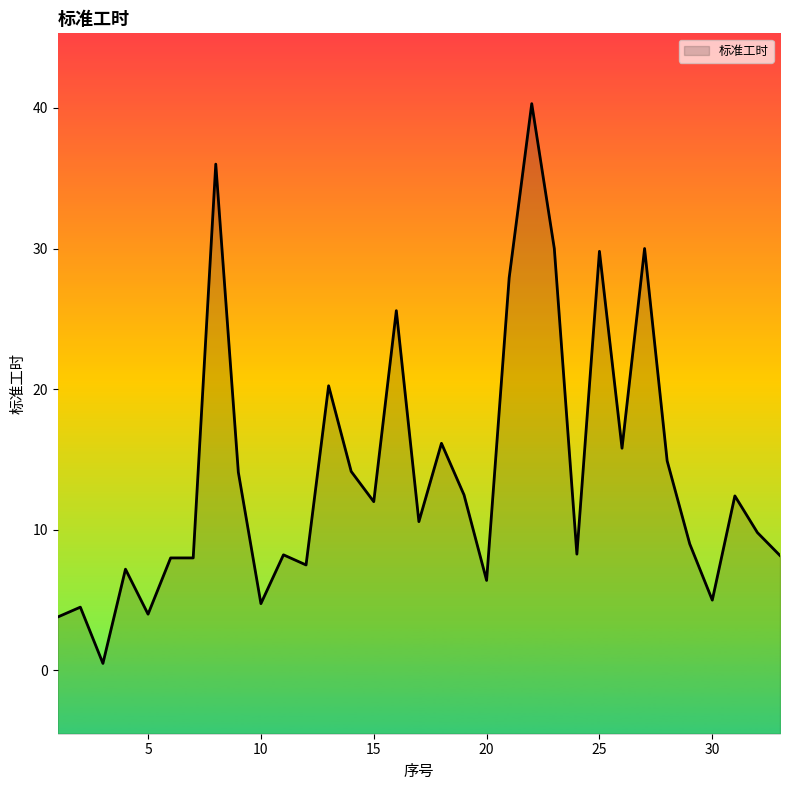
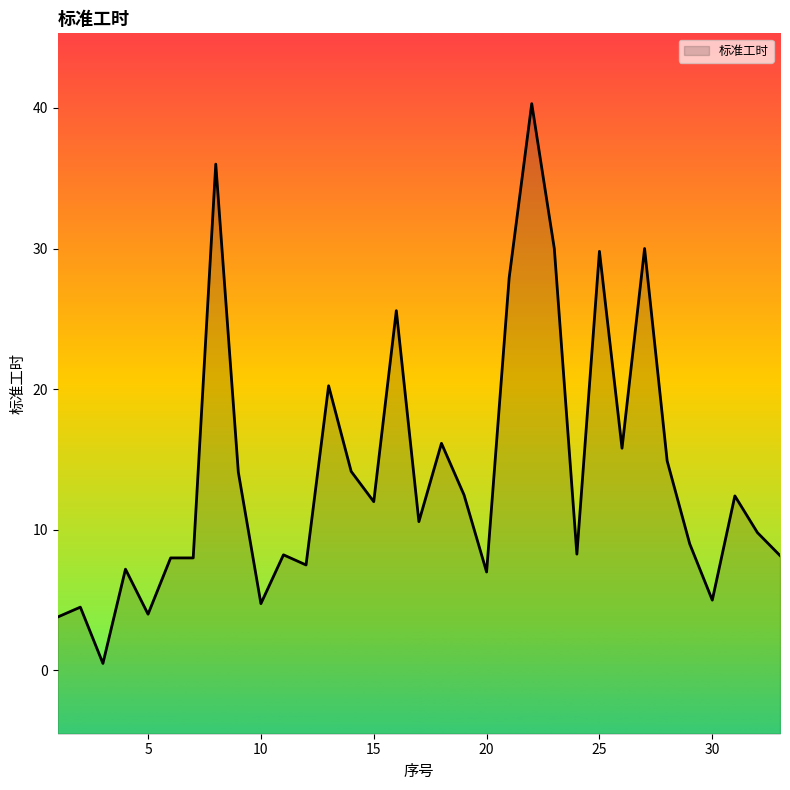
  {
    "5": 4.0,
    "10": 4.8,
    "15": 12.0,
-   "20": 6.4,
+   "20": 7.0,
    "25": 29.8,
    "30": 5.0
  }
